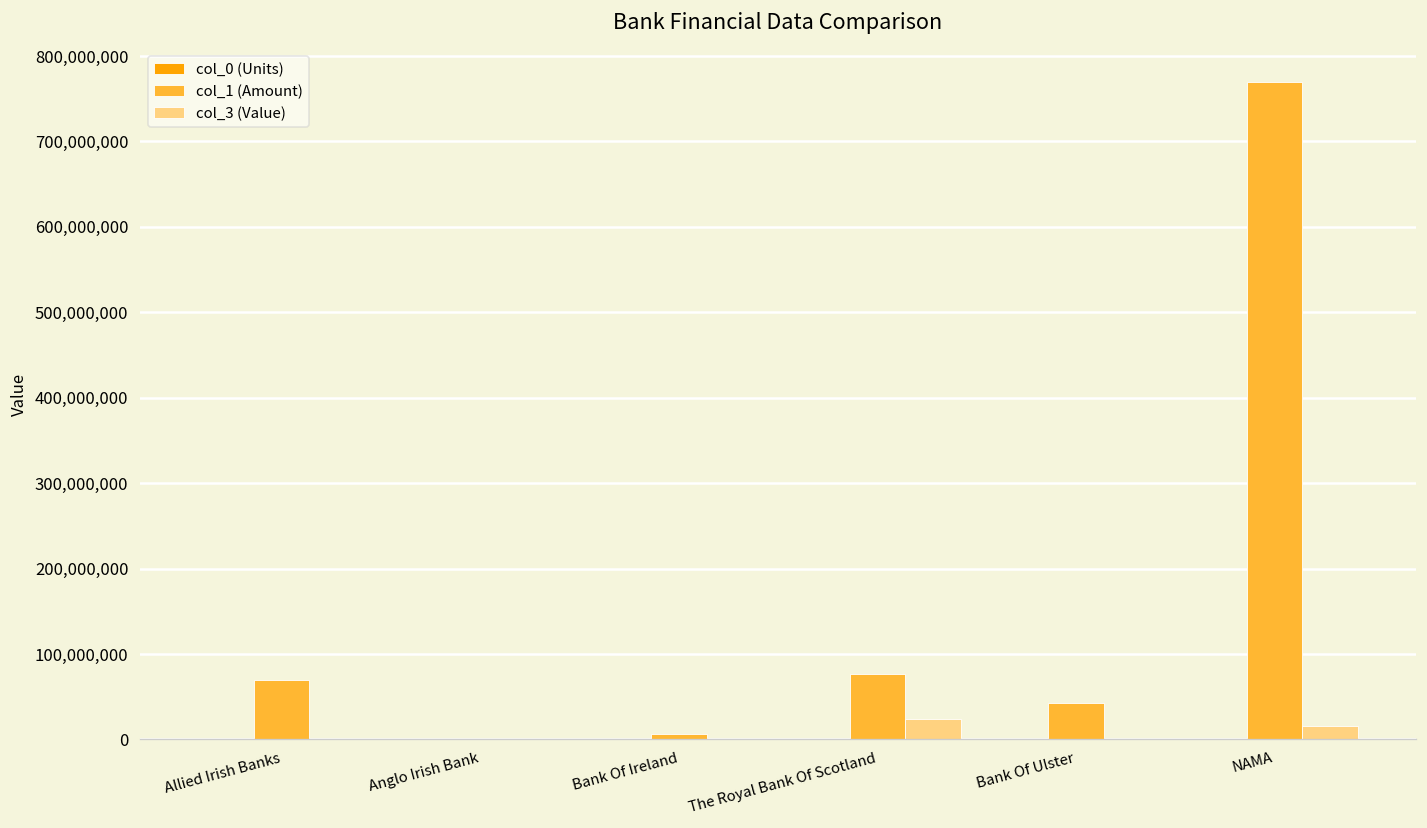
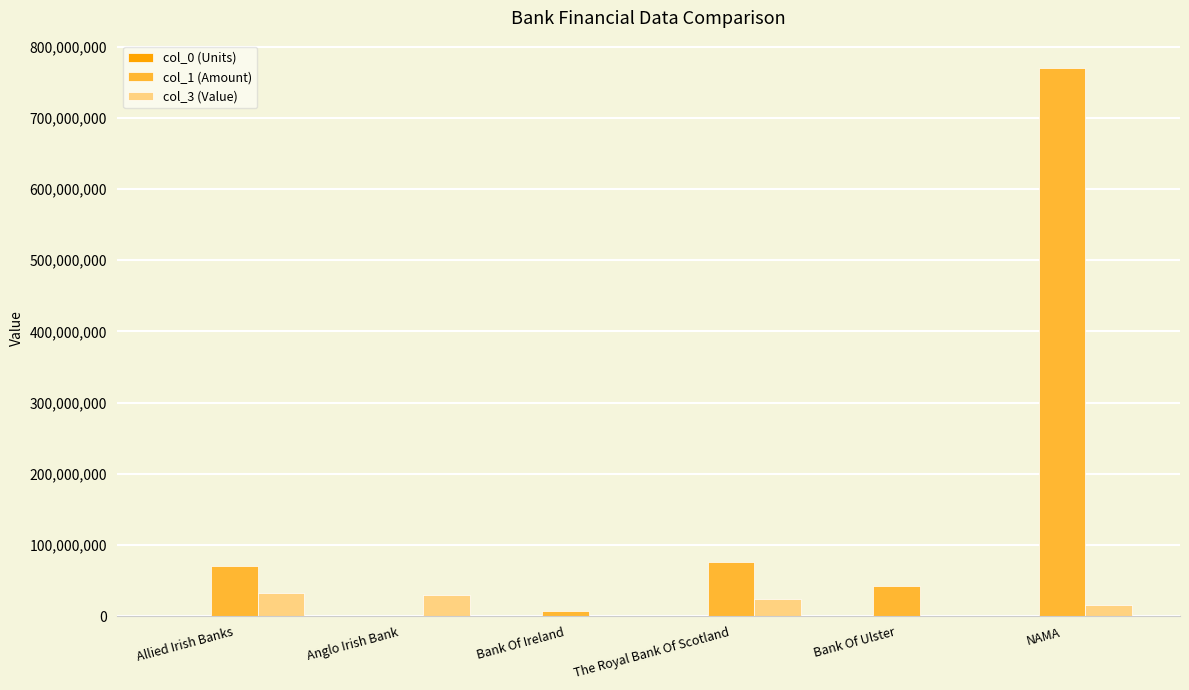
  {
    "col_3 (Value)": {
-     "Allied Irish Banks": "0",
-     "Anglo Irish Bank": "0",
+     "Allied Irish Banks": "30,000,000",
+     "Anglo Irish Bank": "30,000,000",
      "Bank Of Ireland": "0",
      "The Royal Bank Of Scotland": "20,000,000",
      "Bank Of Ulster": "0",
      "NAMA": "20,000,000"
    }
  }
